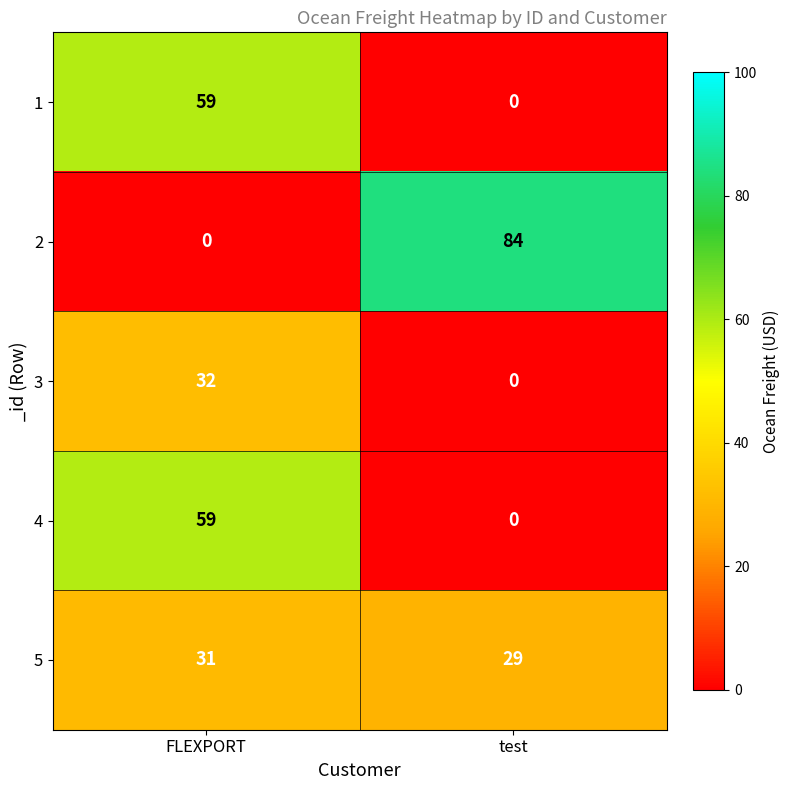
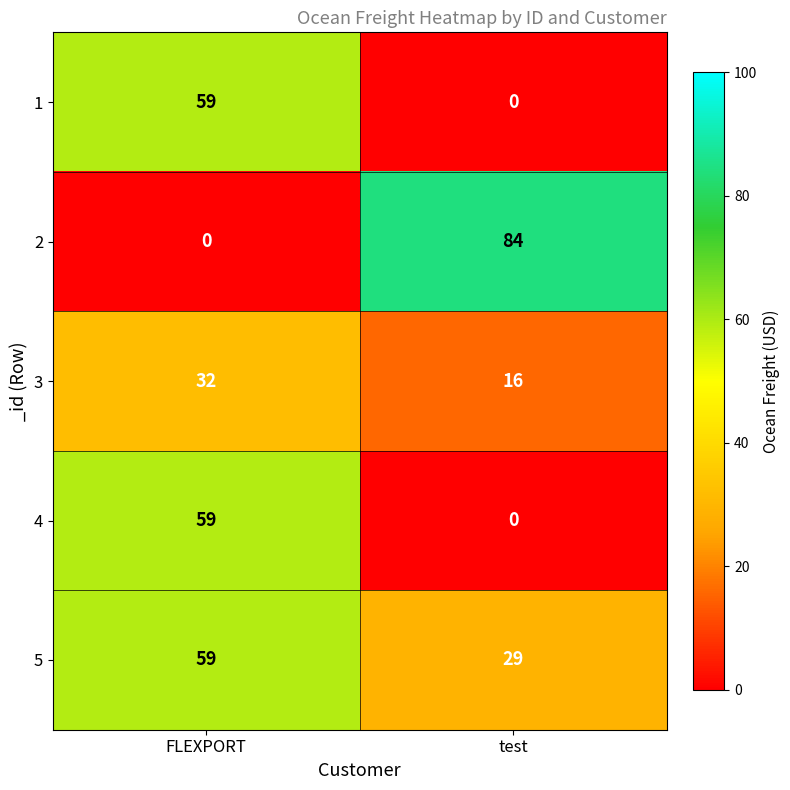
  {
    "1": {
      "FLEXPORT": 59,
      "test": 0
    },
    "2": {
      "FLEXPORT": 0,
      "test": 84
    },
    "3": {
      "FLEXPORT": 32,
-     "test": 0
+     "test": 16
    },
    "4": {
      "FLEXPORT": 59,
      "test": 0
    },
    "5": {
-     "FLEXPORT": 31,
+     "FLEXPORT": 59,
      "test": 29
    }
  }
